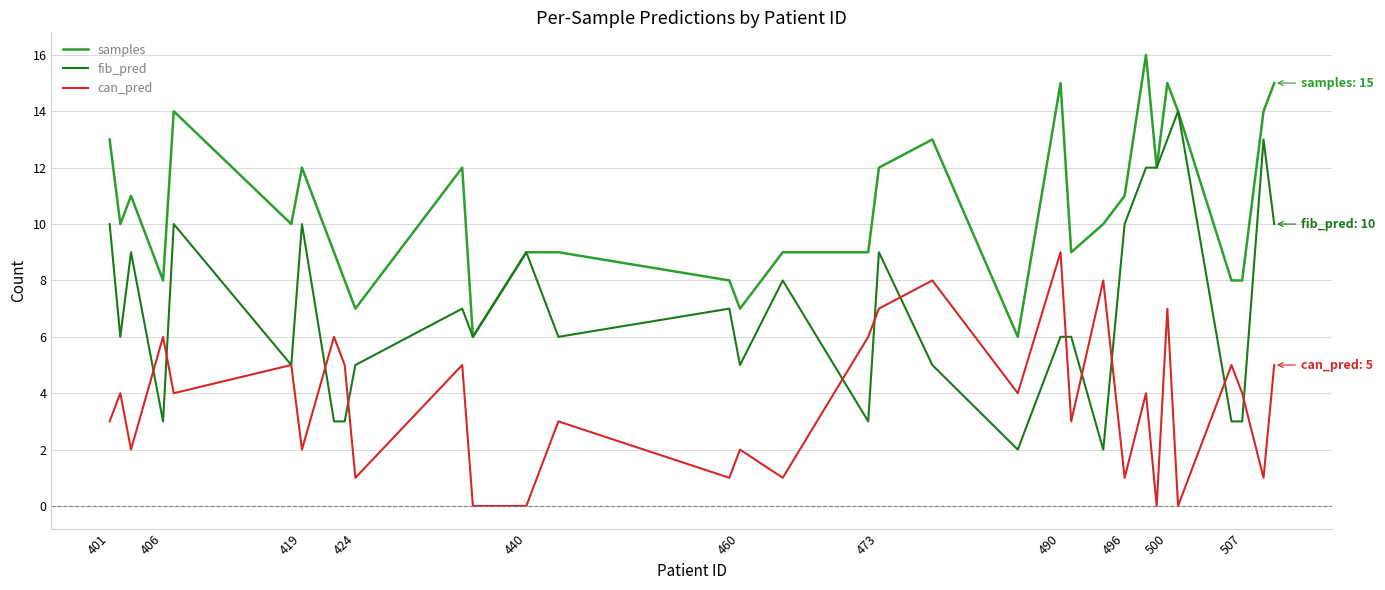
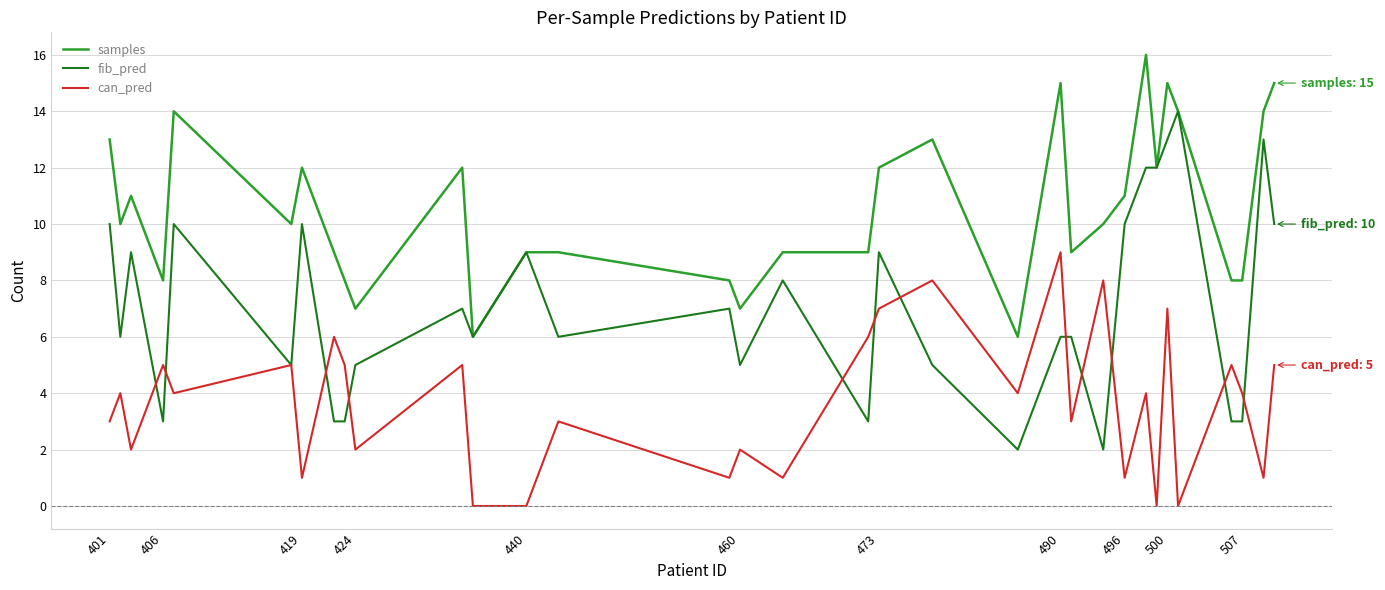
  {
    "can_pred": {
      "401": 3,
-     "406": 6,
-     "419": 2,
-     "424": 1,
+     "406": 5,
+     "419": 1,
+     "424": 2,
      "440": 0,
      "460": 2,
      "473": 7,
      "490": 9,
      "496": 1,
      "500": 7,
      "507": 4
    }
  }
